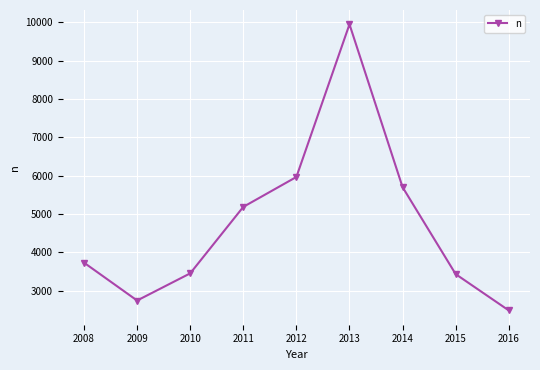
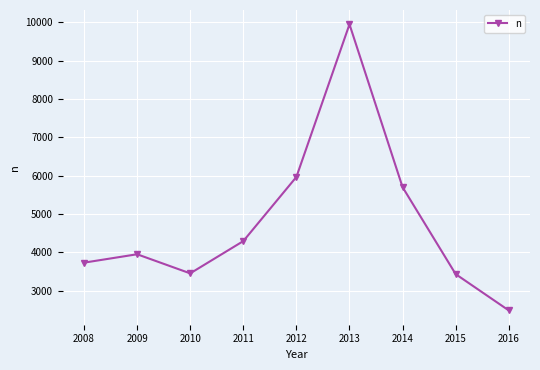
  {
    "2008": 3700,
-   "2009": 2700,
+   "2009": 4000,
    "2010": 3500,
-   "2011": 5200,
+   "2011": 4300,
    "2012": 6000,
    "2013": 9900,
    "2014": 5700,
    "2015": 3400,
    "2016": 2500
  }
